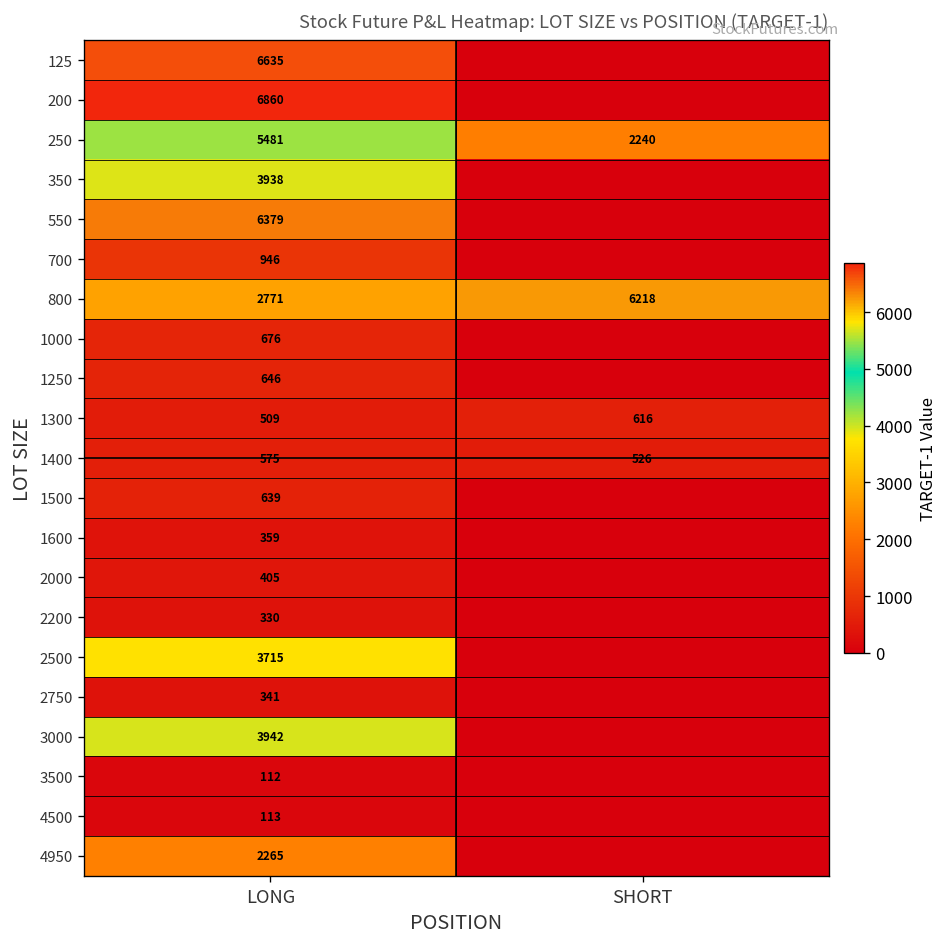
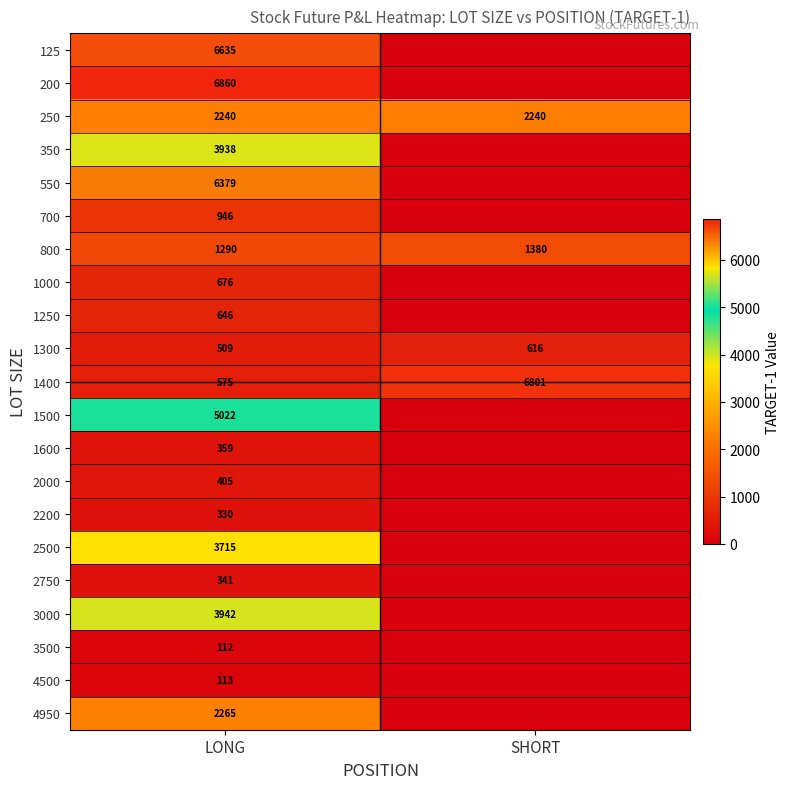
  {
    "125": {
      "LONG": 6635
    },
    "200": {
      "LONG": 6860
    },
    "250": {
-     "LONG": 5481,
+     "LONG": 2240,
      "SHORT": 2240
    },
    "350": {
      "LONG": 3938
    },
    "550": {
      "LONG": 6379
    },
    "700": {
      "LONG": 946
    },
    "800": {
-     "LONG": 2771,
-     "SHORT": 6218
+     "LONG": 1290,
+     "SHORT": 1380
    },
    "1000": {
      "LONG": 676
    },
    "1250": {
      "LONG": 646
    },
    "1300": {
      "LONG": 509,
      "SHORT": 616
    },
    "1400": {
      "LONG": 575,
-     "SHORT": 526
+     "SHORT": 6801
    },
    "1500": {
-     "LONG": 639
+     "LONG": 5022
    },
    "1600": {
      "LONG": 359
    },
    "2000": {
      "LONG": 405
    },
    "2200": {
      "LONG": 330
    },
    "2500": {
      "LONG": 3715
    },
    "2750": {
      "LONG": 341
    },
    "3000": {
      "LONG": 3942
    },
    "3500": {
      "LONG": 112
    },
    "4500": {
      "LONG": 113
    },
    "4950": {
      "LONG": 2265
    }
  }
